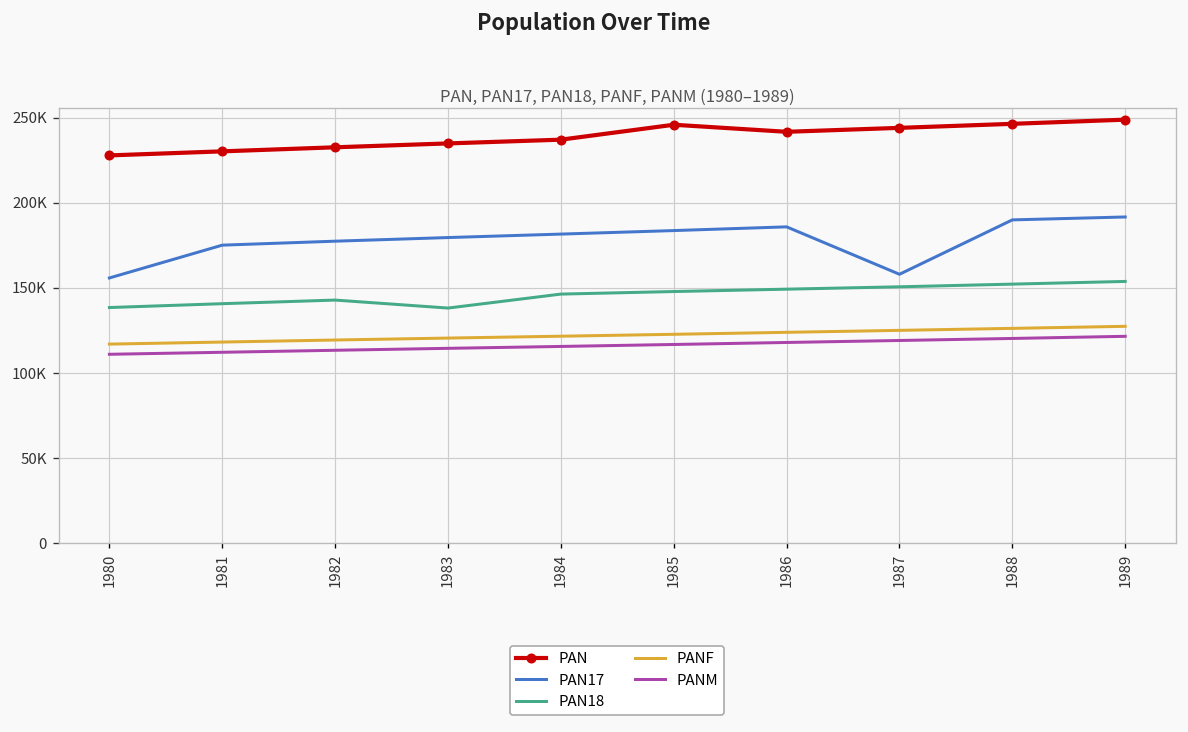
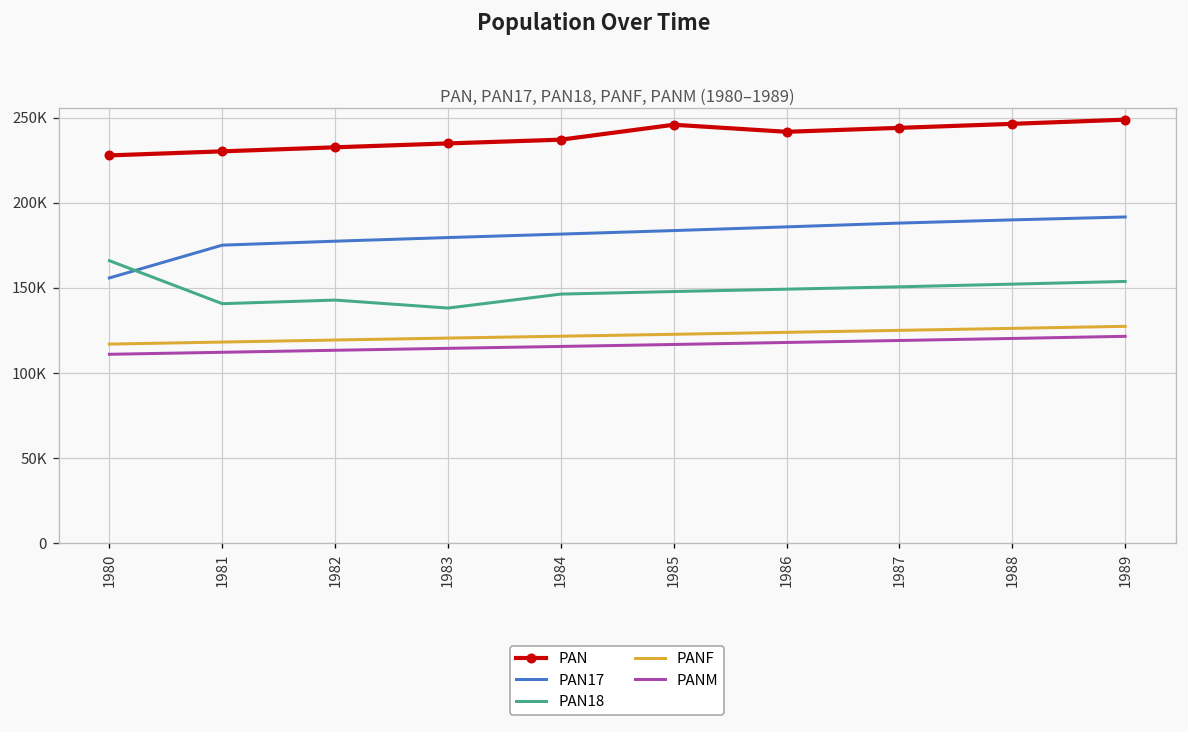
  {
    "PAN": {
      "1980": 228000,
      "1981": 230000,
      "1982": 233000,
      "1983": 235000,
      "1984": 237000,
      "1985": 246000,
      "1986": 242000,
      "1987": 244000,
      "1988": 246000,
      "1989": 249000
    },
    "PAN17": {
      "1980": 156000,
      "1981": 175000,
      "1982": 177000,
      "1983": 179000,
      "1984": 182000,
      "1985": 184000,
      "1986": 186000,
-     "1987": 158000,
+     "1987": 188000,
      "1988": 190000,
      "1989": 192000
    },
    "PAN18": {
-     "1980": 138000,
+     "1980": 166000,
      "1981": 141000,
      "1982": 143000,
      "1983": 138000,
      "1984": 146000,
      "1985": 148000,
      "1986": 149000,
      "1987": 151000,
      "1988": 152000,
      "1989": 154000
    },
    "PANF": {
      "1980": 117000,
      "1981": 118000,
      "1982": 119000,
      "1983": 120000,
      "1984": 122000,
      "1985": 123000,
      "1986": 124000,
      "1987": 125000,
      "1988": 126000,
      "1989": 127000
    },
    "PANM": {
      "1980": 111000,
      "1981": 112000,
      "1982": 113000,
      "1983": 114000,
      "1984": 115000,
      "1985": 117000,
      "1986": 118000,
      "1987": 119000,
      "1988": 120000,
      "1989": 121000
    }
  }
